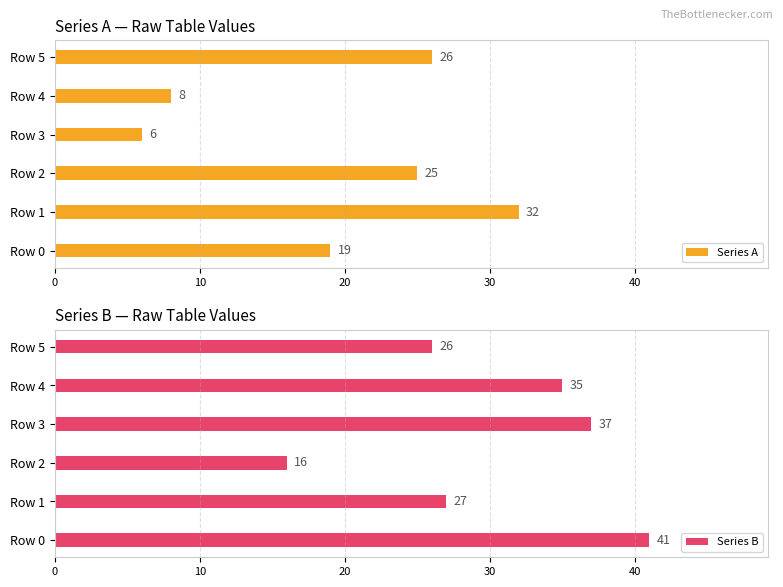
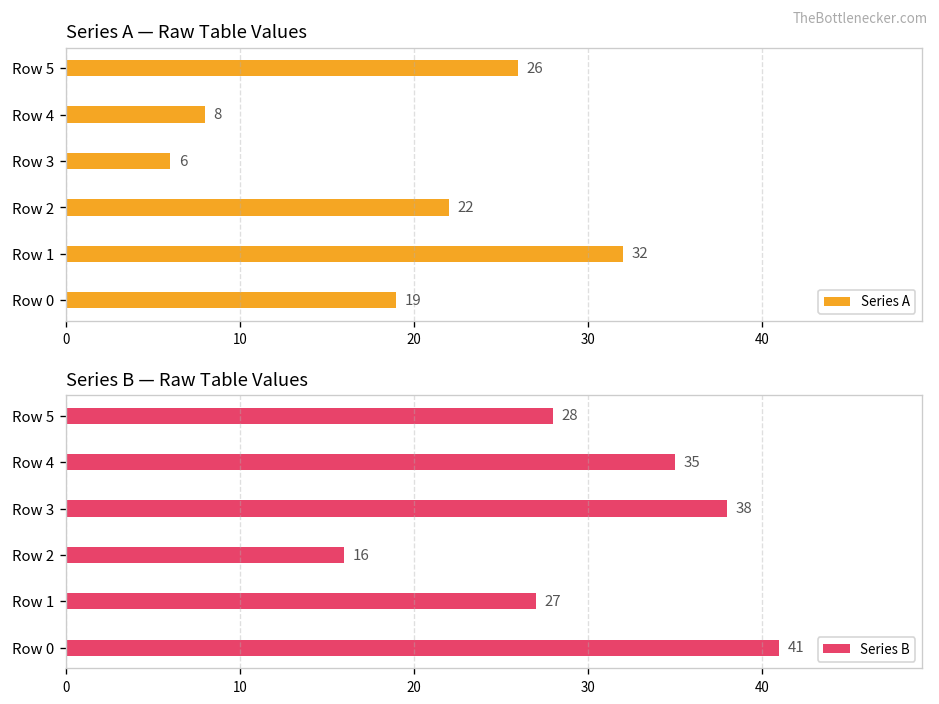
  {
    "Series A — Raw Table Values": {
      "Row 5": 26,
      "Row 4": 8,
      "Row 3": 6,
-     "Row 2": 25,
+     "Row 2": 22,
      "Row 1": 32,
      "Row 0": 19
    },
    "Series B — Raw Table Values": {
-     "Row 5": 26,
+     "Row 5": 28,
      "Row 4": 35,
-     "Row 3": 37,
+     "Row 3": 38,
      "Row 2": 16,
      "Row 1": 27,
      "Row 0": 41
    }
  }
